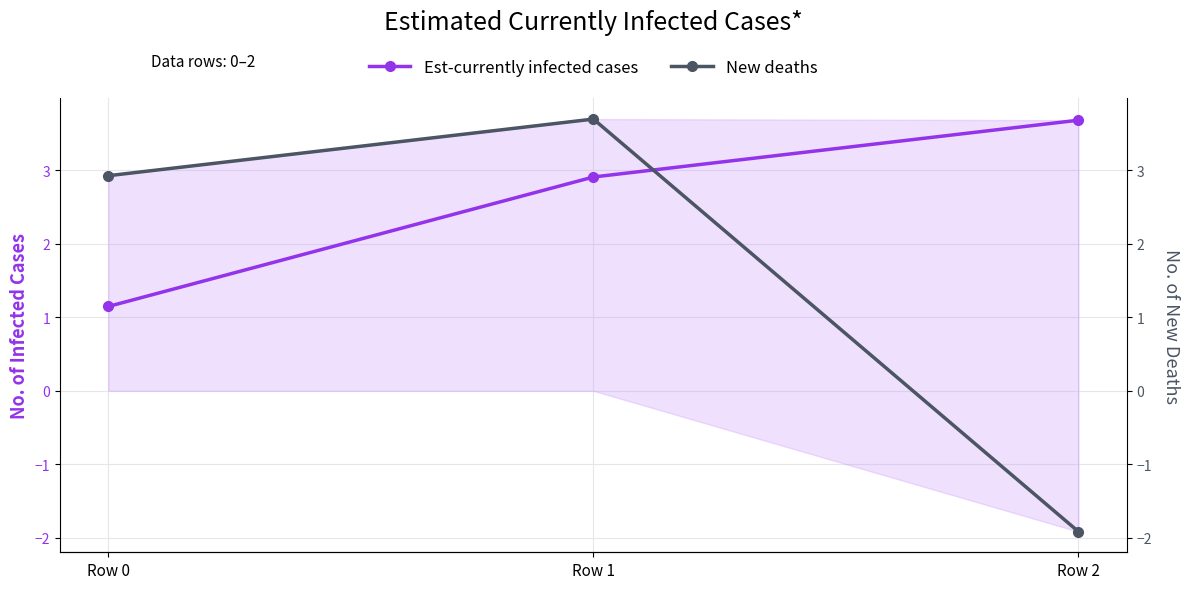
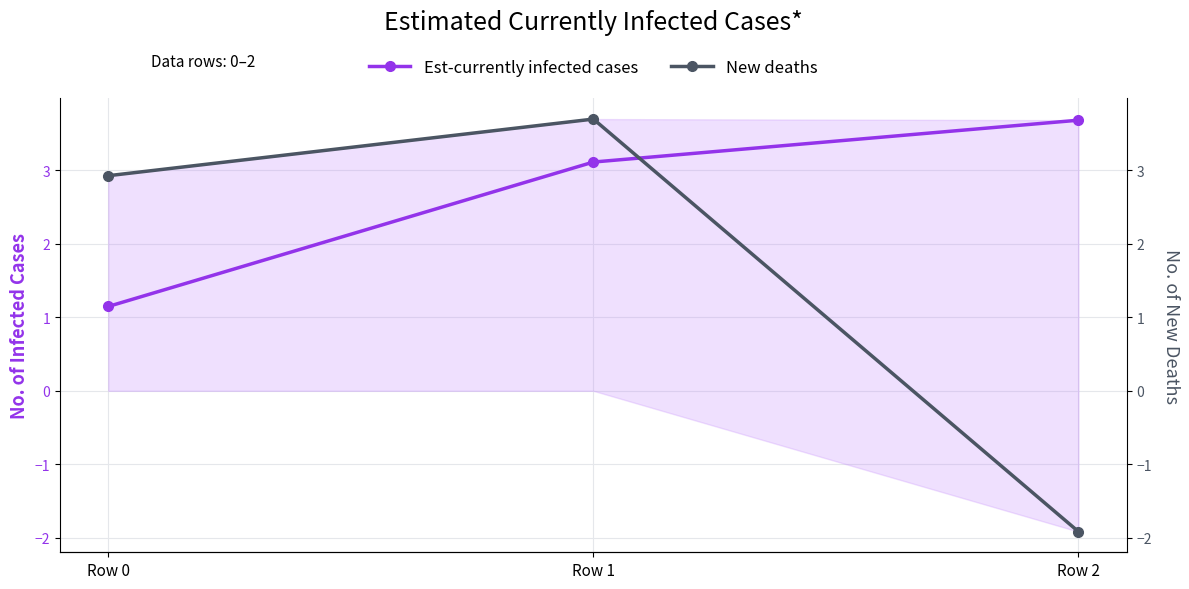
  {
    "Est-currently infected cases": {
      "Row 0": 1.1,
-     "Row 1": 2.9
+     "Row 1": 3.1
    },
    "New deaths": {
      "Row 0": 2.9,
      "Row 1": 3.7,
      "Row 2": -1.9
    }
  }
